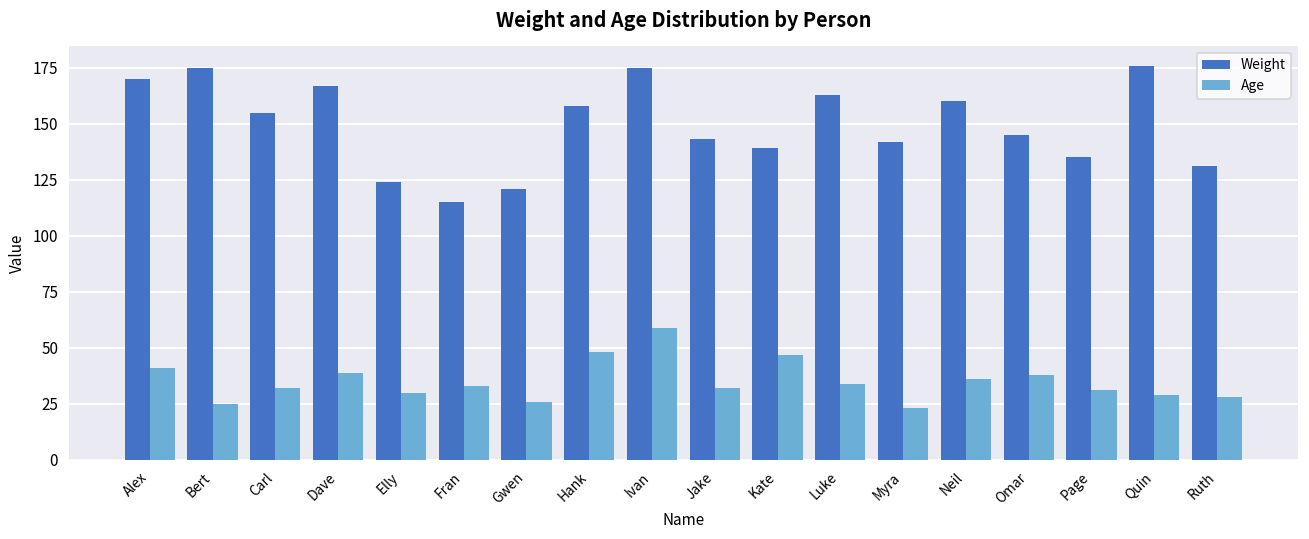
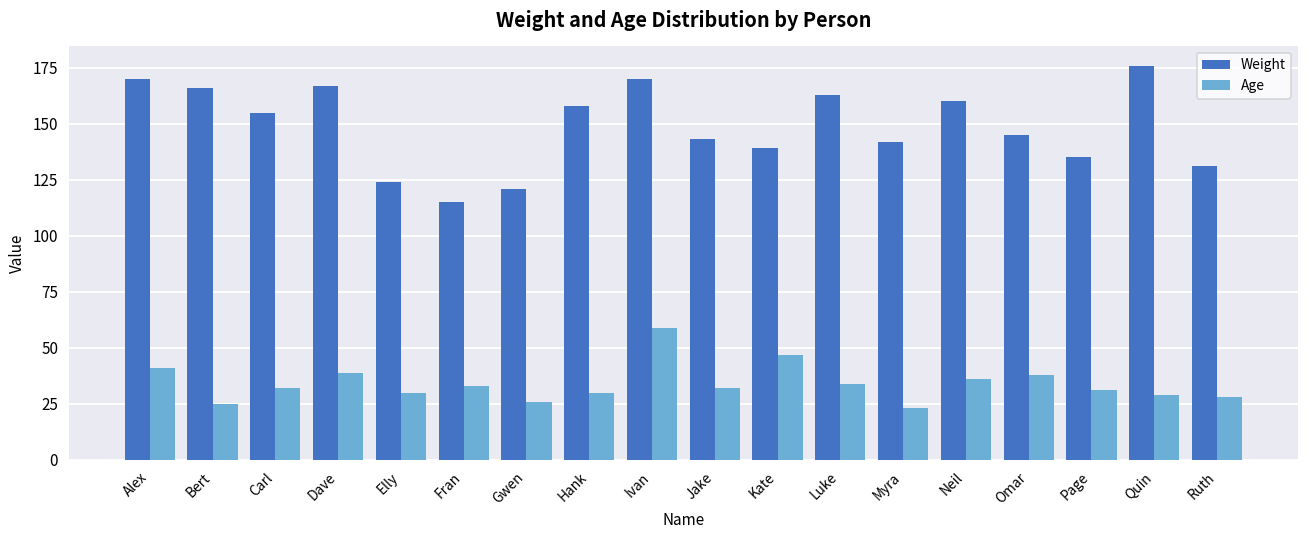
  {
    "Weight": {
      "Alex": 170,
-     "Bert": 175,
+     "Bert": 166,
      "Carl": 155,
      "Dave": 167,
      "Elly": 124,
      "Fran": 115,
      "Gwen": 121,
      "Hank": 158,
-     "Ivan": 175,
+     "Ivan": 170,
      "Jake": 143,
      "Kate": 139,
      "Luke": 163,
      "Myra": 142,
      "Neil": 160,
      "Omar": 145,
      "Page": 135,
      "Quin": 176,
      "Ruth": 131
    },
    "Age": {
      "Alex": 41,
      "Bert": 25,
      "Carl": 32,
      "Dave": 39,
      "Elly": 30,
      "Fran": 33,
      "Gwen": 26,
-     "Hank": 48,
+     "Hank": 30,
      "Ivan": 59,
      "Jake": 32,
      "Kate": 47,
      "Luke": 34,
      "Myra": 23,
      "Neil": 36,
      "Omar": 38,
      "Page": 31,
      "Quin": 29,
      "Ruth": 28
    }
  }
